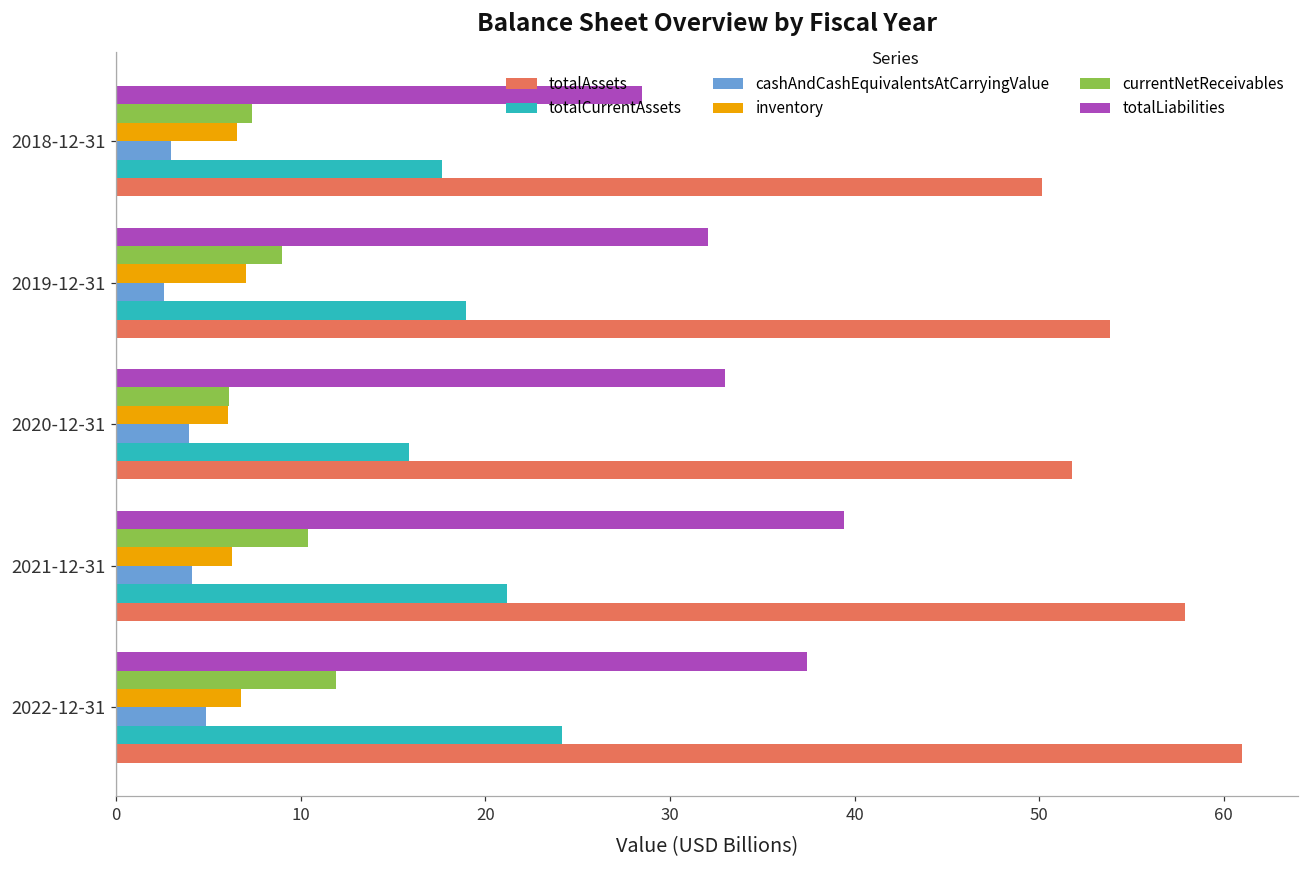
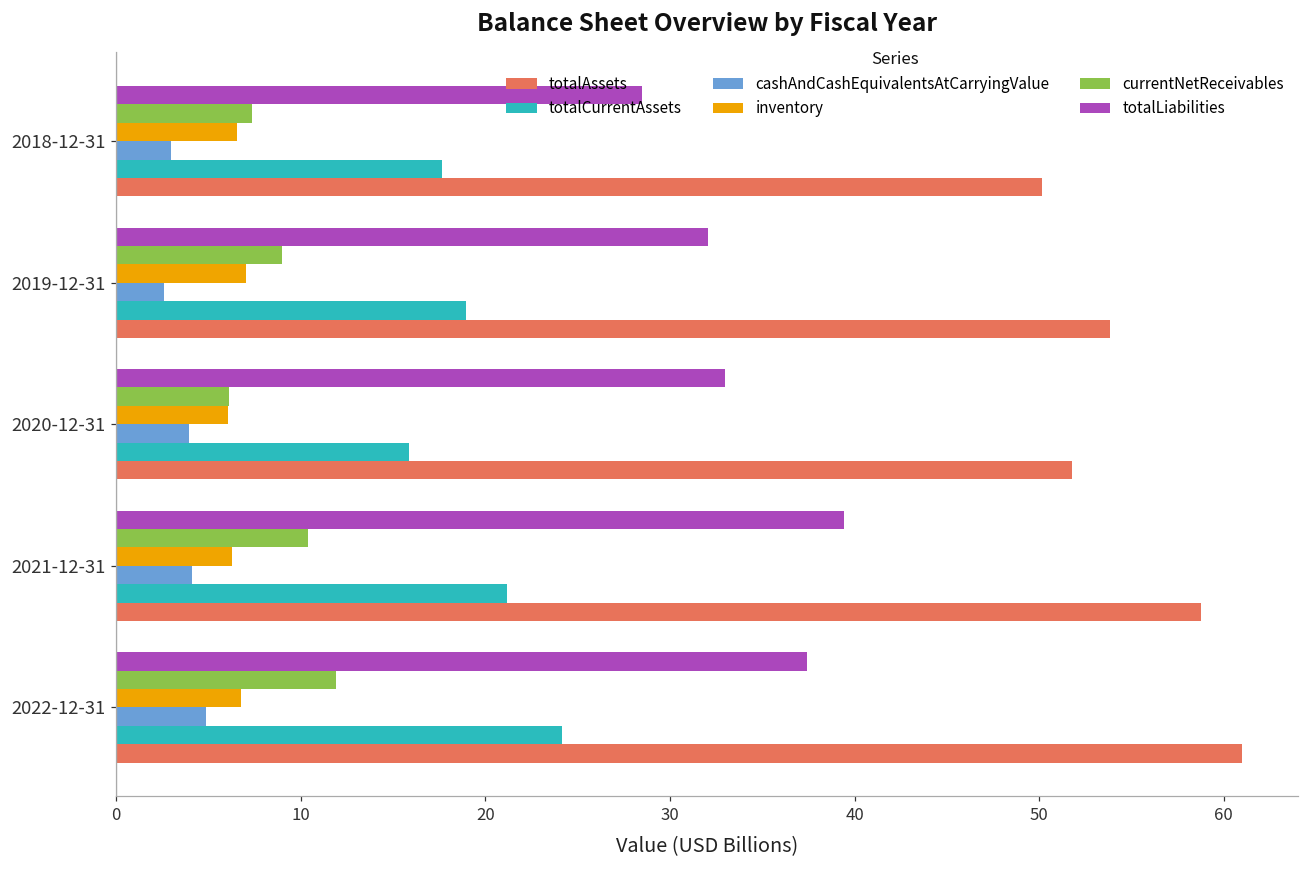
  {
    "totalAssets": {
      "2018-12-31": 50.2,
      "2019-12-31": 53.9,
      "2020-12-31": 51.8,
-     "2021-12-31": 57.9,
+     "2021-12-31": 58.8,
      "2022-12-31": 61.0
    },
    "totalCurrentAssets": {
      "2018-12-31": 17.7,
      "2019-12-31": 19.0,
      "2020-12-31": 15.8,
      "2021-12-31": 21.2,
      "2022-12-31": 24.1
    },
    "cashAndCashEquivalentsAtCarryingValue": {
      "2018-12-31": 3.0,
      "2019-12-31": 2.6,
      "2020-12-31": 3.9,
      "2021-12-31": 4.1,
      "2022-12-31": 4.9
    },
    "inventory": {
      "2018-12-31": 6.5,
      "2019-12-31": 7.0,
      "2020-12-31": 6.0,
      "2021-12-31": 6.3,
      "2022-12-31": 6.8
    },
    "currentNetReceivables": {
      "2018-12-31": 7.3,
      "2019-12-31": 9.0,
      "2020-12-31": 6.1,
      "2021-12-31": 10.4,
      "2022-12-31": 11.9
    },
    "totalLiabilities": {
      "2018-12-31": 28.5,
      "2019-12-31": 32.1,
      "2020-12-31": 33.0,
      "2021-12-31": 39.5,
      "2022-12-31": 37.4
    }
  }
